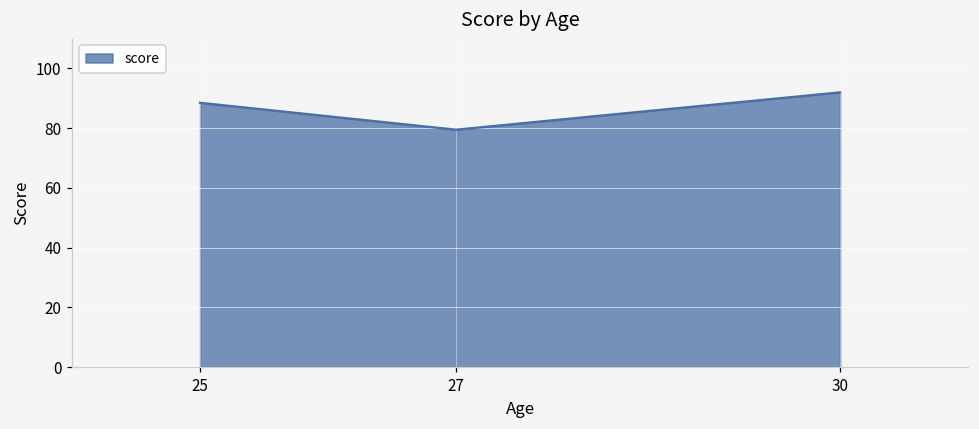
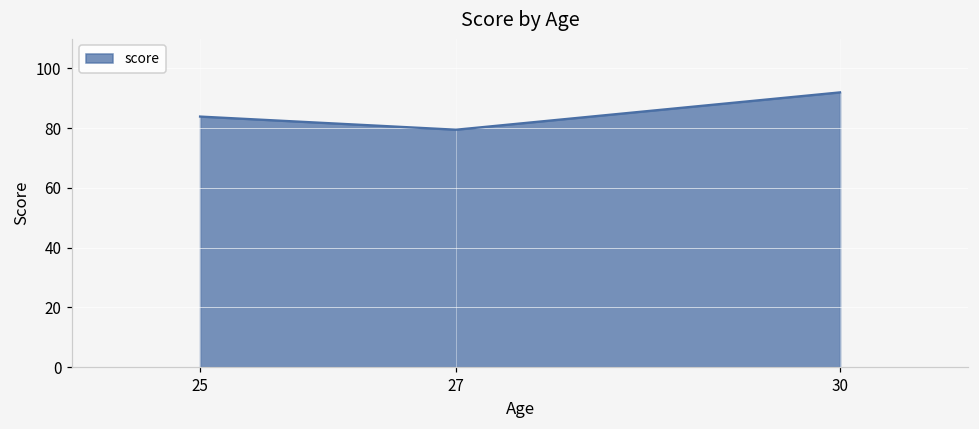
  {
-   "25": 89,
+   "25": 84,
    "27": 80,
    "30": 92
  }
